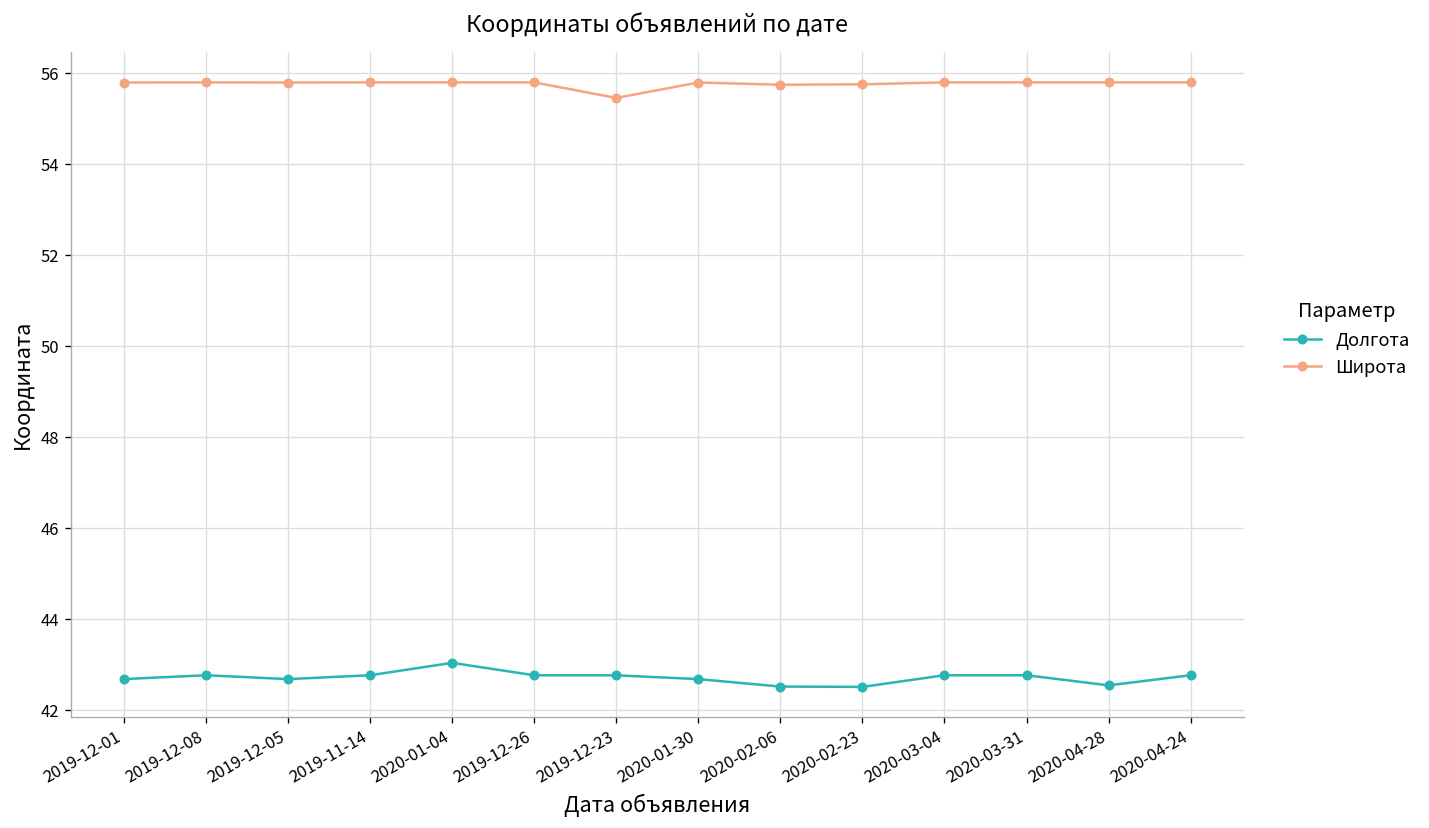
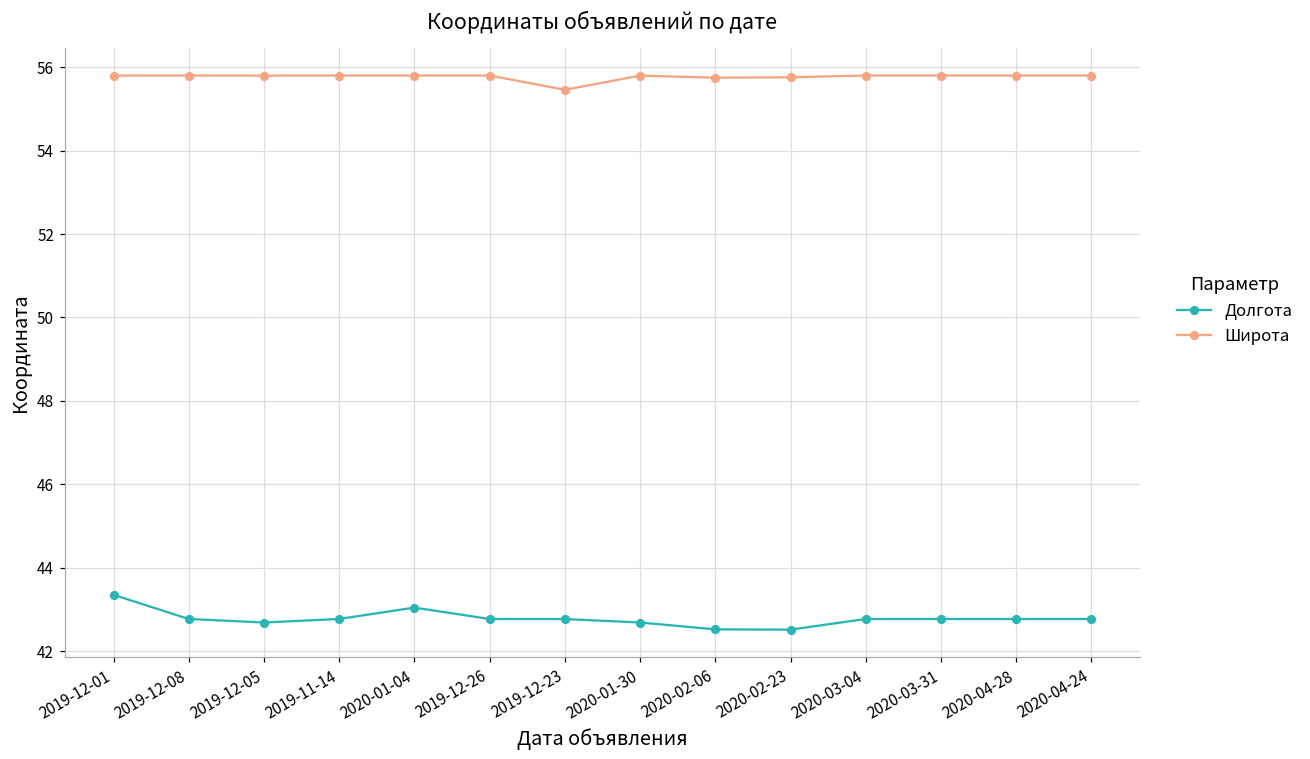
  {
    "Долгота": {
-     "2019-12-01": 42.7,
+     "2019-12-01": 43.3,
      "2019-12-08": 42.8,
      "2019-12-05": 42.7,
      "2019-11-14": 42.8,
      "2020-01-04": 43.0,
      "2019-12-26": 42.8,
      "2019-12-23": 42.8,
      "2020-01-30": 42.7,
      "2020-02-06": 42.5,
      "2020-02-23": 42.5,
      "2020-03-04": 42.8,
      "2020-03-31": 42.8,
-     "2020-04-28": 42.5,
+     "2020-04-28": 42.8,
      "2020-04-24": 42.8
    },
    "Широта": {
      "2019-12-01": 55.8,
      "2019-12-08": 55.8,
      "2019-12-05": 55.8,
      "2019-11-14": 55.8,
      "2020-01-04": 55.8,
      "2019-12-26": 55.8,
      "2019-12-23": 55.5,
      "2020-01-30": 55.8,
      "2020-02-06": 55.7,
      "2020-02-23": 55.8,
      "2020-03-04": 55.8,
      "2020-03-31": 55.8,
      "2020-04-28": 55.8,
      "2020-04-24": 55.8
    }
  }
